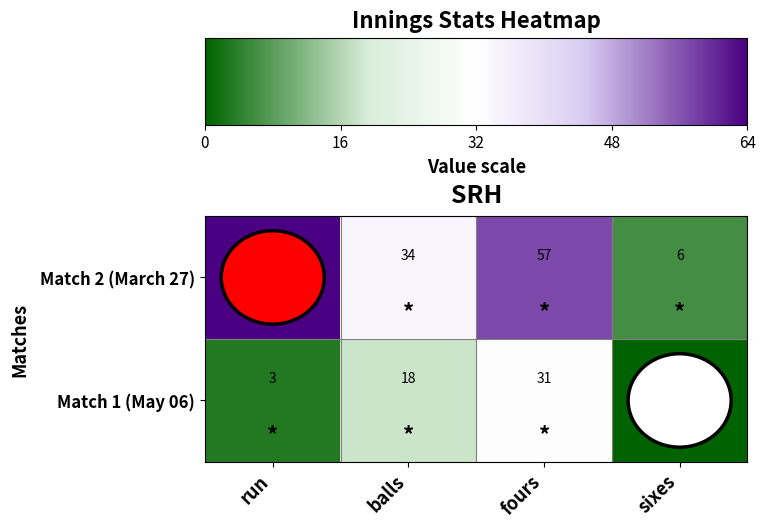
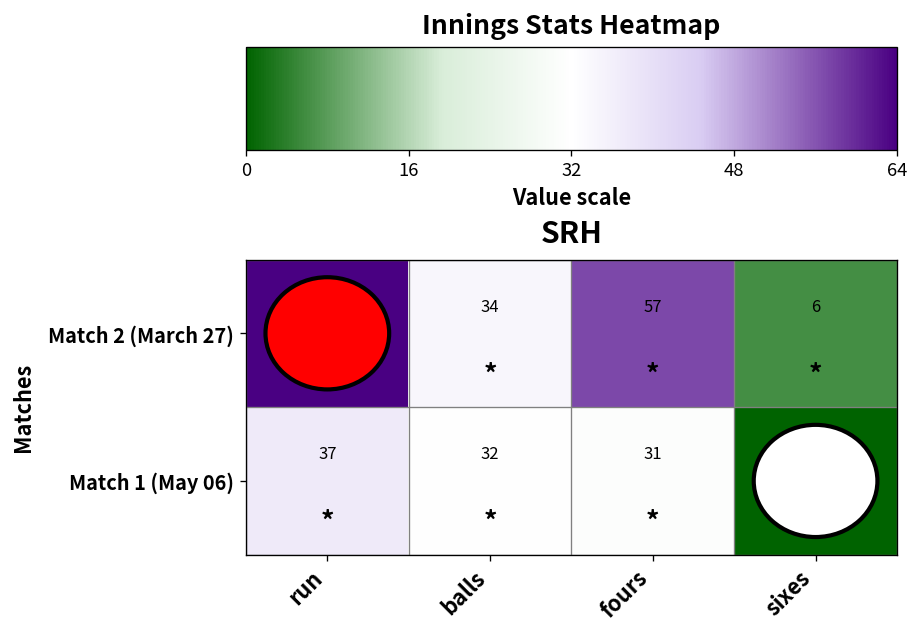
  {
    "Match 1 (May 06)": {
-     "run": 3,
-     "balls": 18
+     "run": 37,
+     "balls": 32
    }
  }
